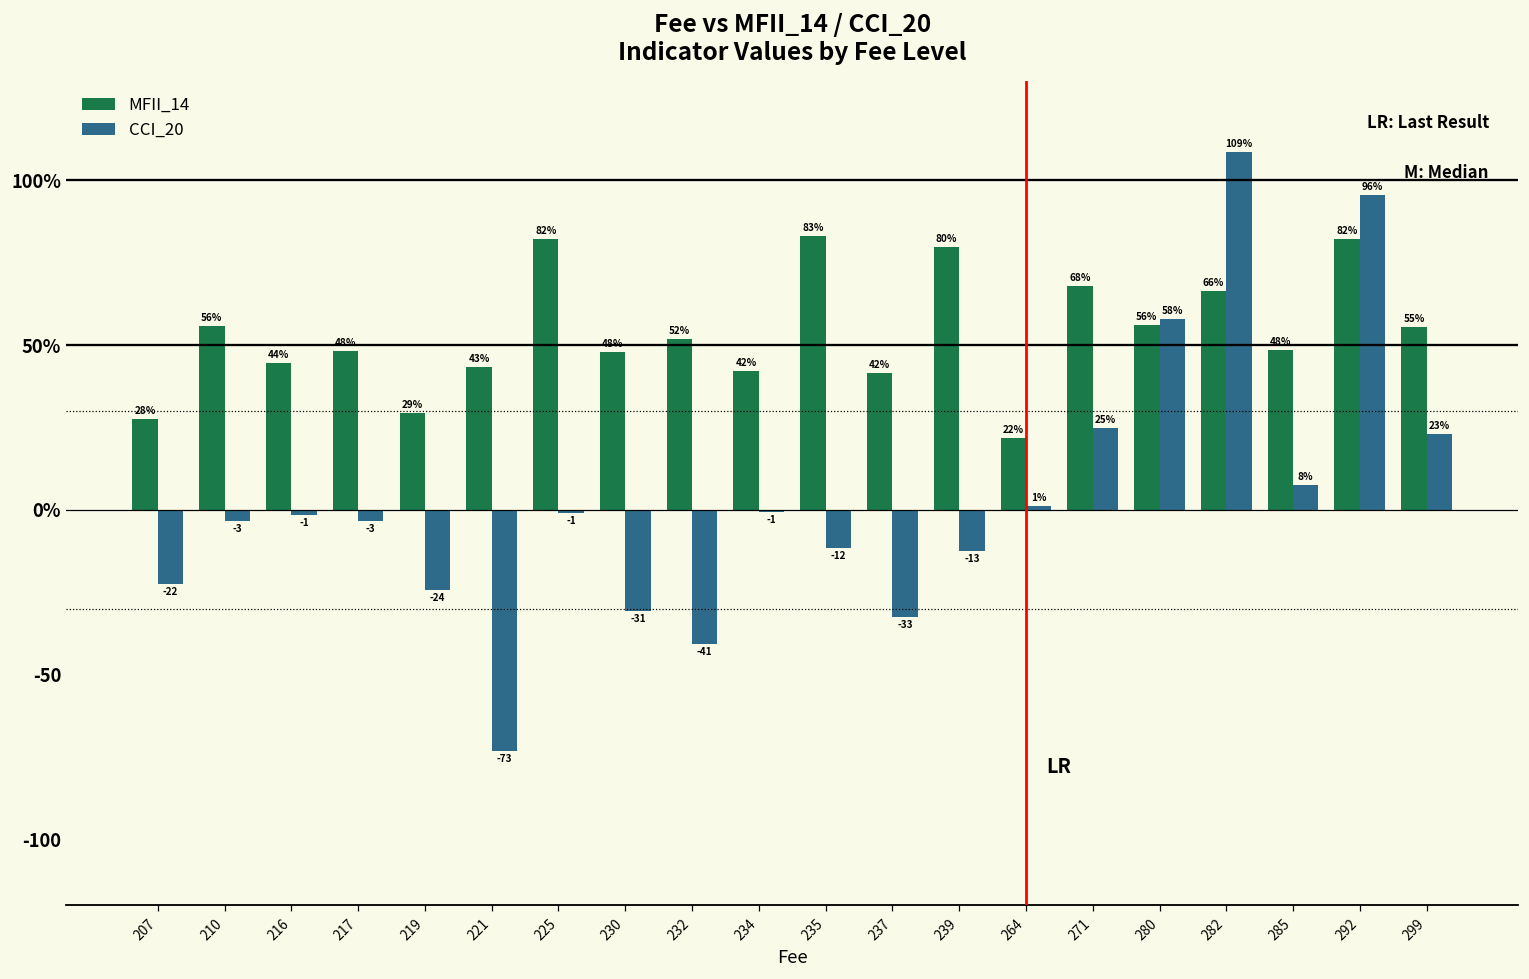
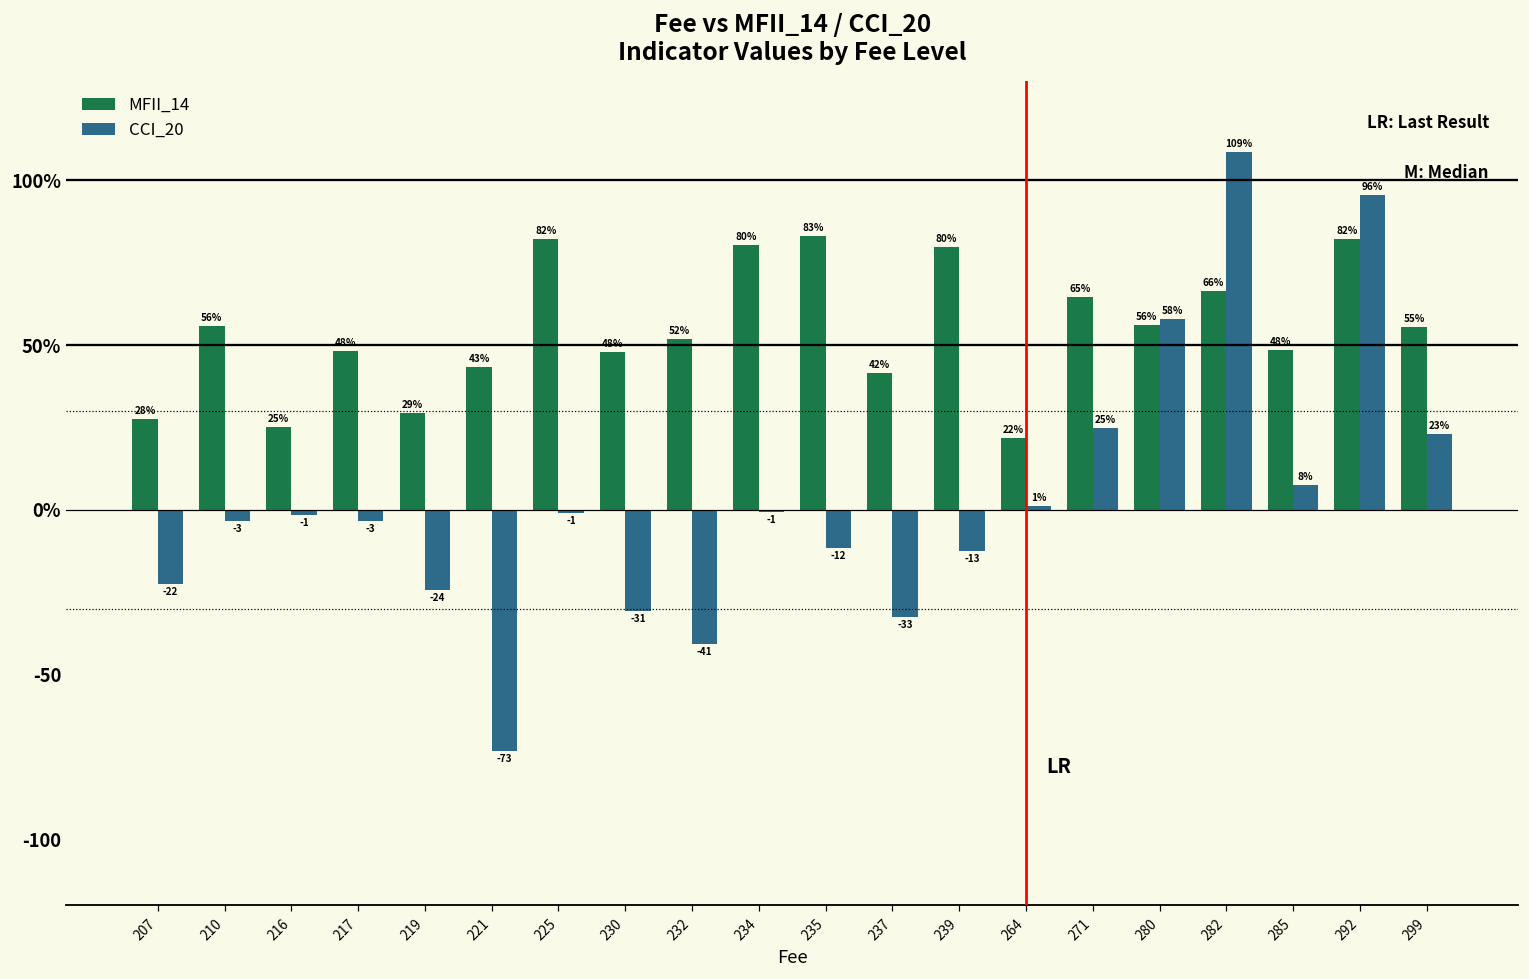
  {
    "MFII_14": {
      "207": "28%",
      "210": "56%",
-     "216": "44%",
+     "216": "25%",
      "217": "48%",
      "219": "29%",
      "221": "43%",
      "225": "82%",
      "230": "48%",
      "232": "52%",
-     "234": "42%",
+     "234": "80%",
      "235": "83%",
      "237": "42%",
      "239": "80%",
      "264": "22%",
-     "271": "68%",
+     "271": "65%",
      "280": "56%",
      "282": "66%",
      "285": "48%",
      "292": "82%",
      "299": "55%"
    },
    "CCI_20": {
      "207": "-22",
      "210": "-3",
      "216": "-1",
      "217": "-3",
      "219": "-24",
      "221": "-73",
      "225": "-1",
      "230": "-31",
      "232": "-41",
      "234": "-1",
      "235": "-12",
      "237": "-33",
      "239": "-13",
      "264": "1%",
      "271": "25%",
      "280": "58%",
      "282": "109%",
      "285": "8%",
      "292": "96%",
      "299": "23%"
    }
  }
